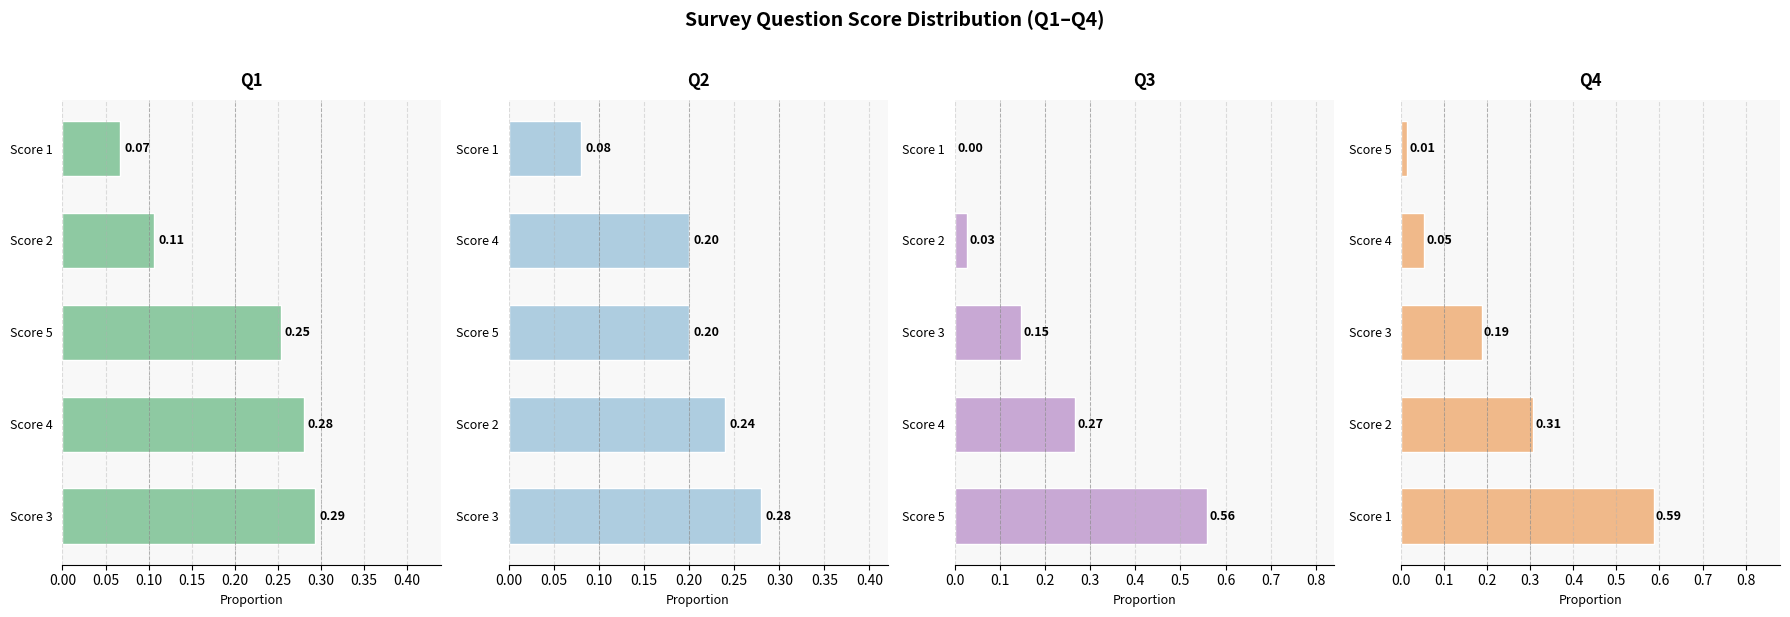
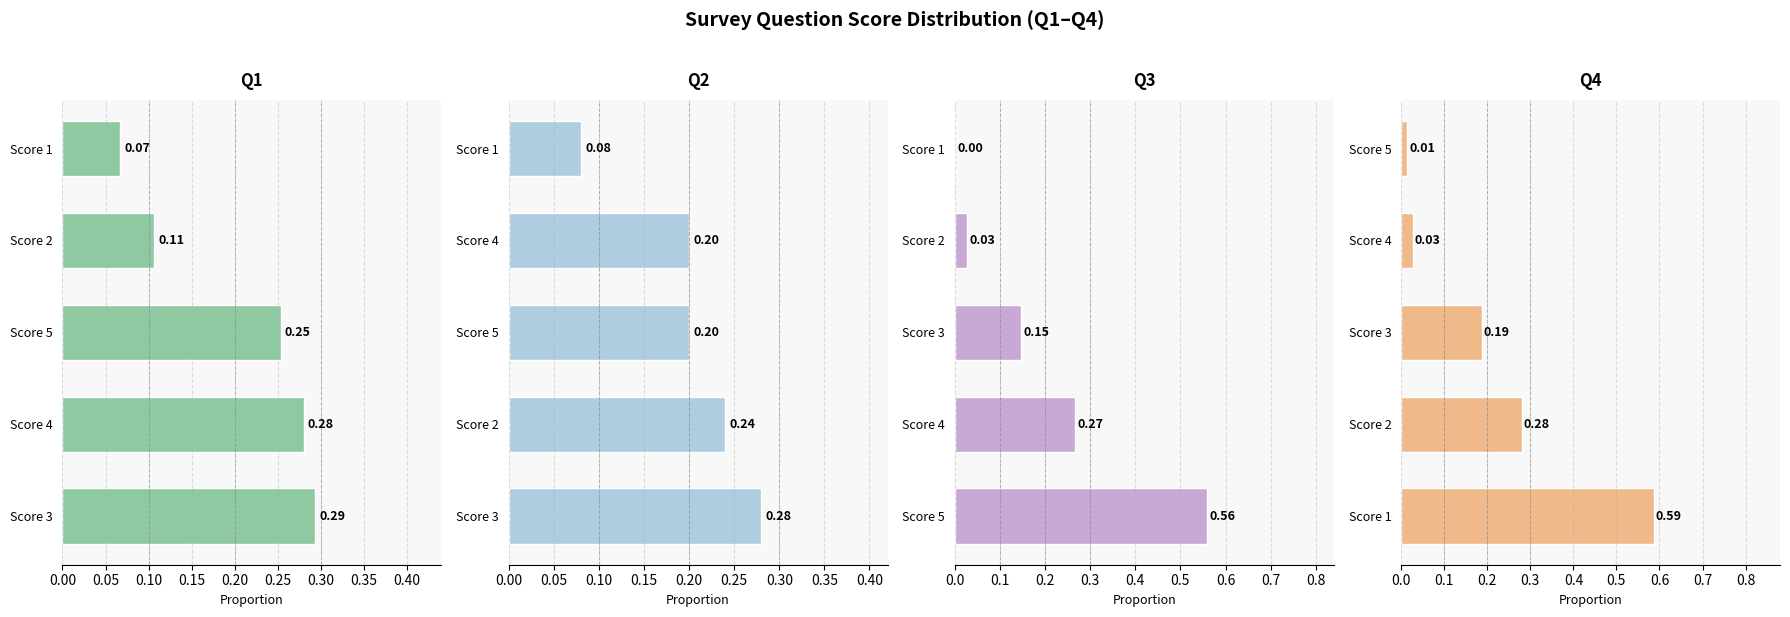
  {
    "Q1": {
      "Score 1": 0.07,
      "Score 2": 0.11,
      "Score 5": 0.25,
      "Score 4": 0.28,
      "Score 3": 0.29
    },
    "Q2": {
      "Score 1": 0.08,
      "Score 4": 0.20,
      "Score 5": 0.20,
      "Score 2": 0.24,
      "Score 3": 0.28
    },
    "Q3": {
      "Score 1": 0.00,
      "Score 2": 0.03,
      "Score 3": 0.15,
      "Score 4": 0.27,
      "Score 5": 0.56
    },
    "Q4": {
      "Score 5": 0.01,
-     "Score 4": 0.05,
+     "Score 4": 0.03,
      "Score 3": 0.19,
-     "Score 2": 0.31,
+     "Score 2": 0.28,
      "Score 1": 0.59
    }
  }
